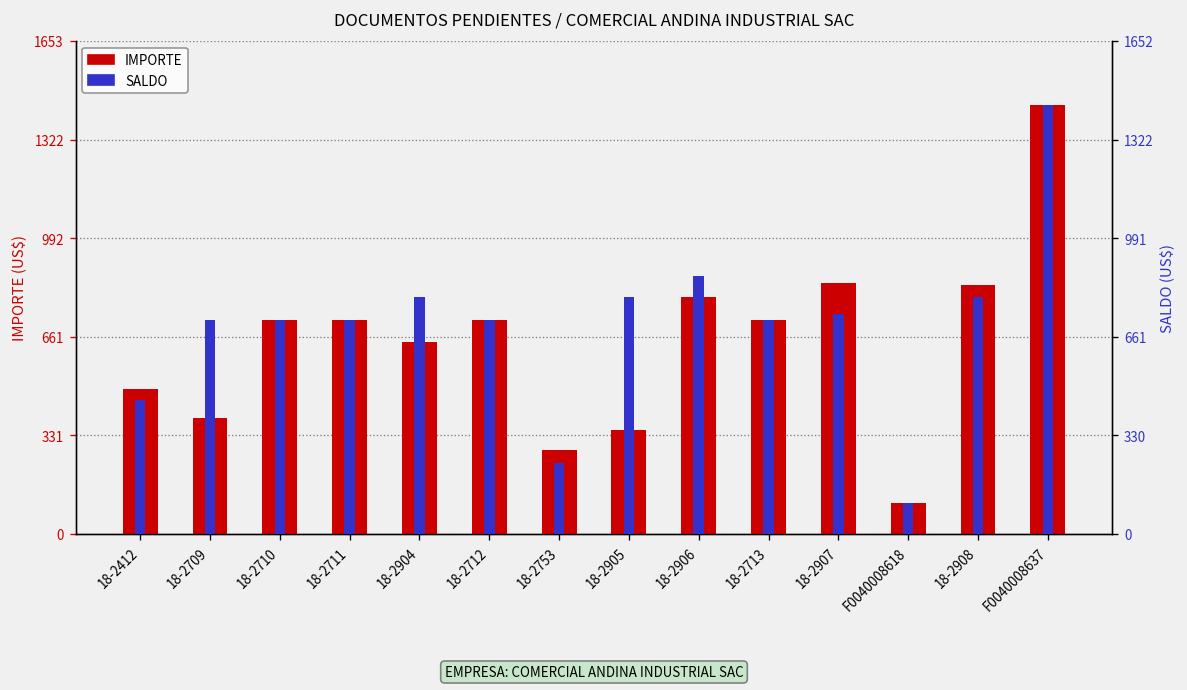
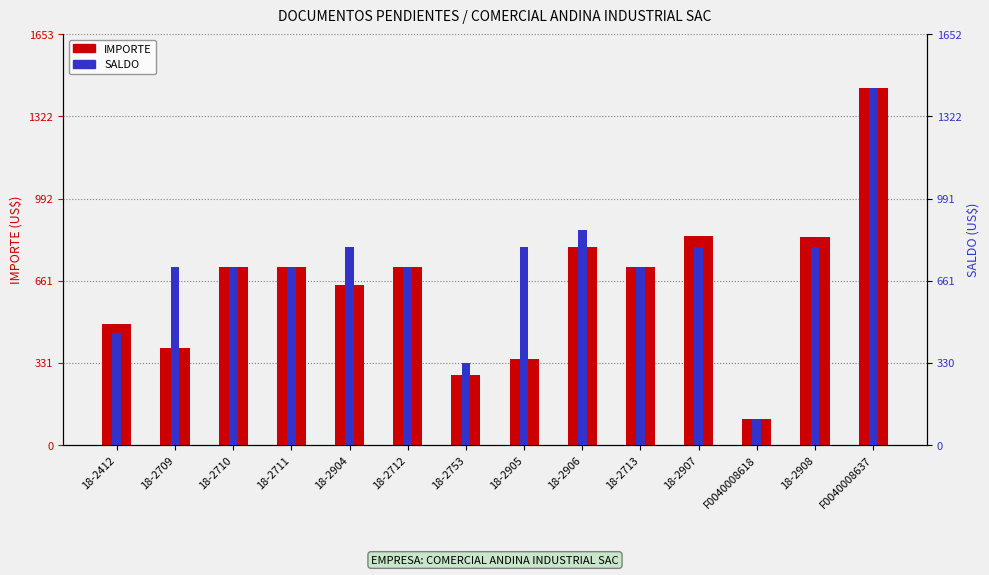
  {
    "IMPORTE": {
      "18-2412": 490,
      "18-2709": 390,
      "18-2710": 720,
      "18-2711": 720,
      "18-2904": 640,
      "18-2712": 720,
      "18-2753": 280,
      "18-2905": 350,
      "18-2906": 800,
      "18-2713": 720,
      "18-2907": 840,
      "F0040008618": 100,
      "18-2908": 840,
      "F0040008637": 1440
    },
    "SALDO": {
      "18-2412": 450,
      "18-2709": 720,
      "18-2710": 720,
      "18-2711": 720,
      "18-2904": 800,
      "18-2712": 720,
-     "18-2753": 240,
+     "18-2753": 330,
      "18-2905": 800,
      "18-2906": 860,
      "18-2713": 720,
-     "18-2907": 740,
+     "18-2907": 800,
      "F0040008618": 100,
      "18-2908": 800,
      "F0040008637": 1440
    }
  }
